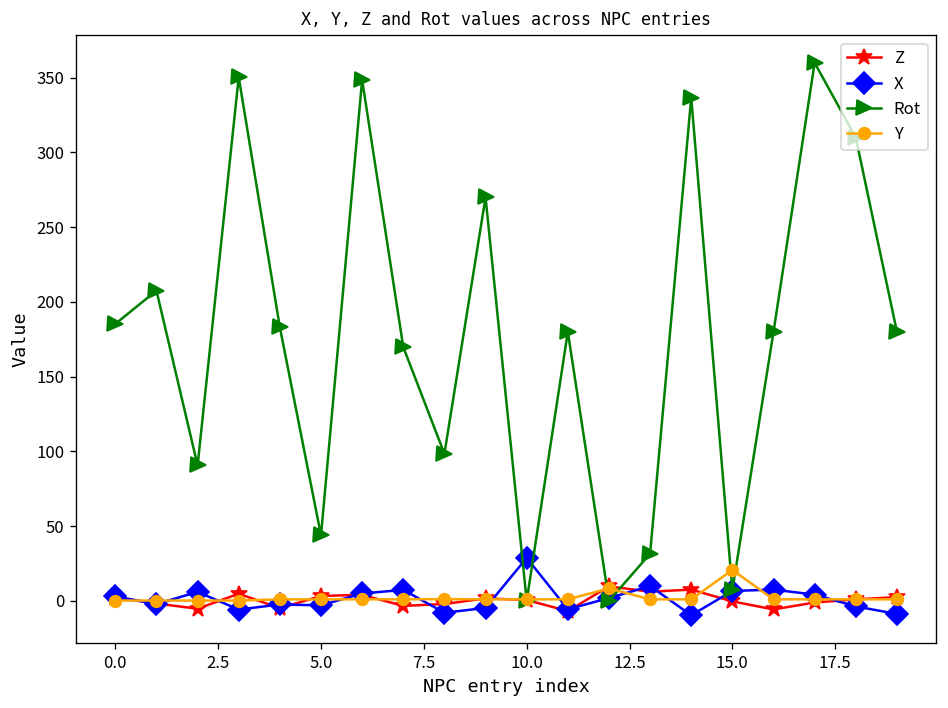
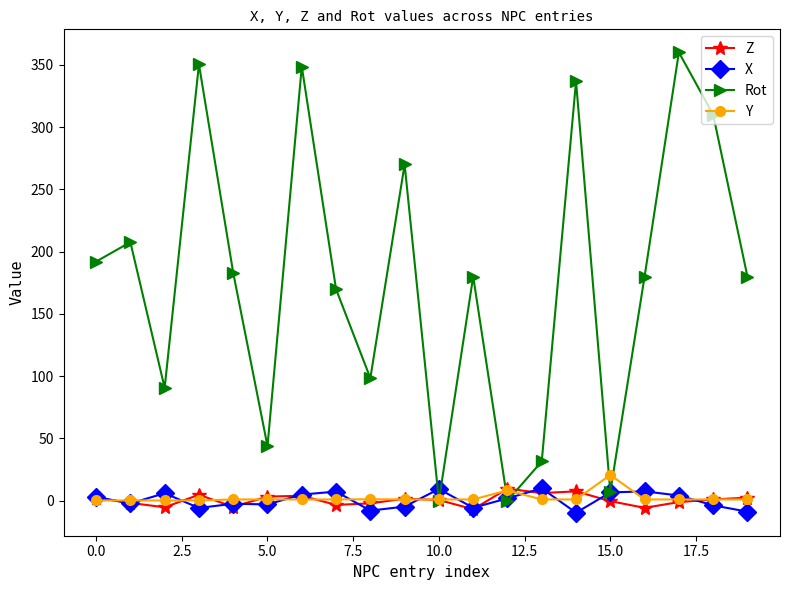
  {
    "Z": {
      "5.0": 3,
      "15.0": 0
    },
    "X": {
      "5.0": -3,
-     "10.0": 29
+     "10.0": 9
    },
    "Rot": {
-     "0.0": 185,
+     "0.0": 192,
      "5.0": 44
    },
    "Y": {
      "5.0": 1,
      "15.0": 21
    }
  }
